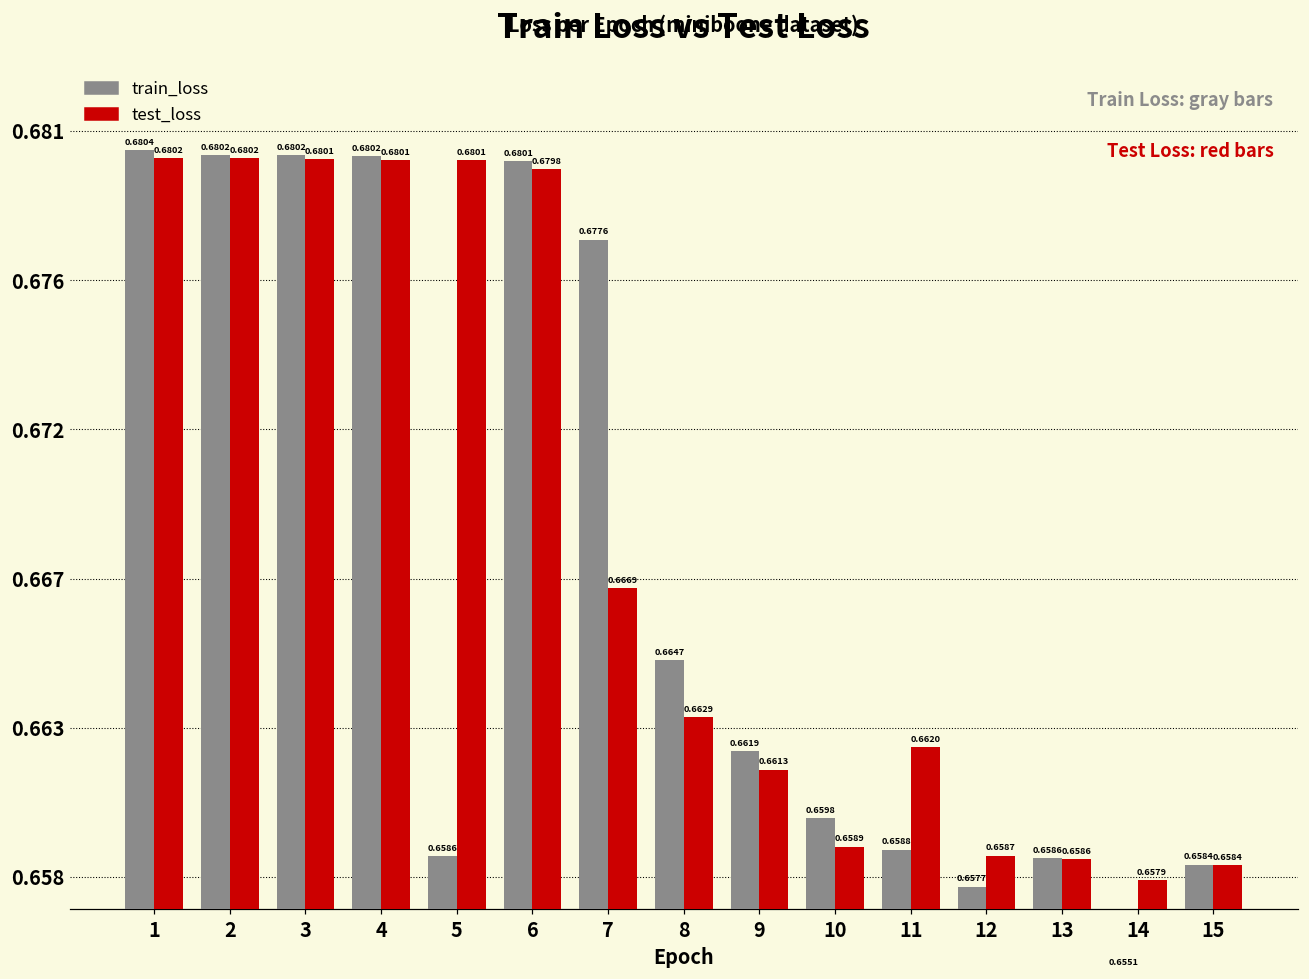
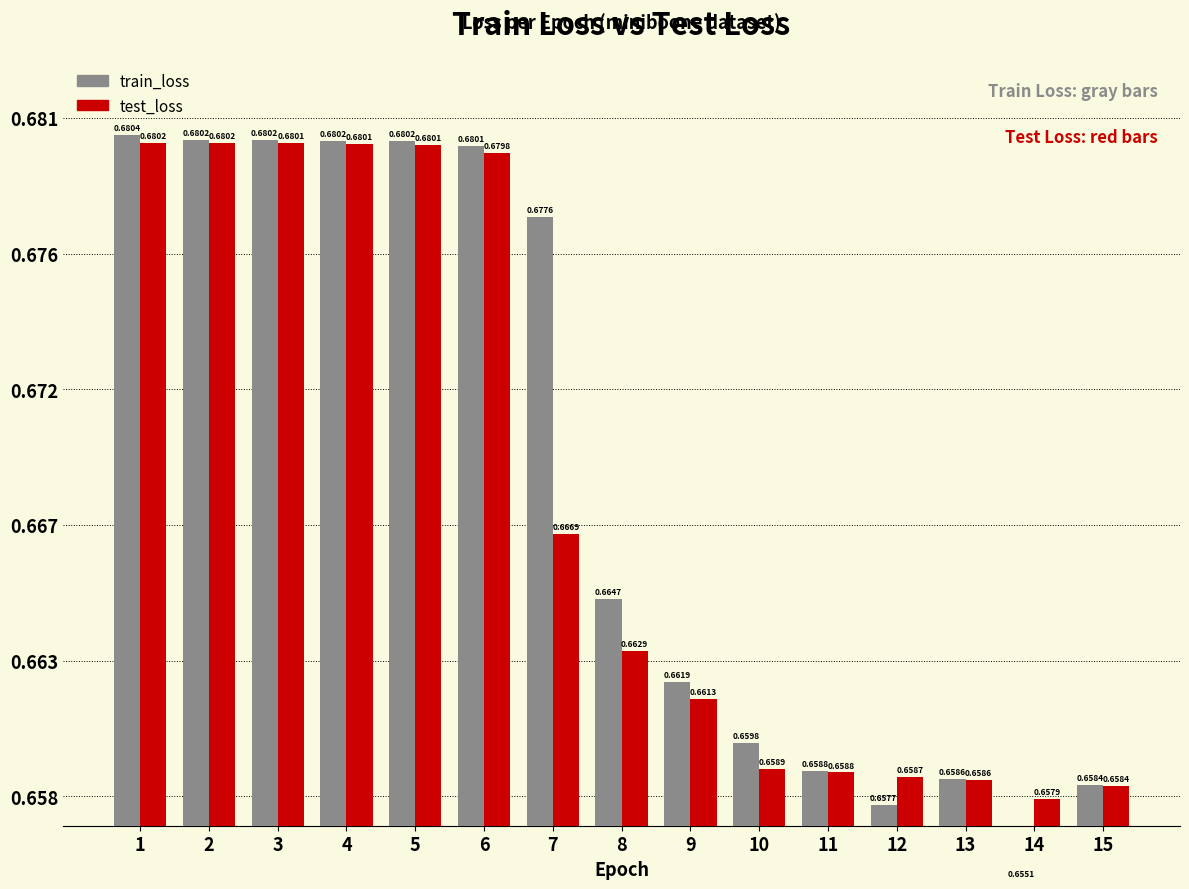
  {
    "train_loss": {
      "1": 0.6804,
      "2": 0.6802,
      "3": 0.6802,
      "4": 0.6802,
-     "5": 0.6586,
+     "5": 0.6802,
      "6": 0.6801,
      "7": 0.6776,
      "8": 0.6647,
      "9": 0.6619,
      "10": 0.6598,
      "11": 0.6588,
      "12": 0.6577,
      "13": 0.6586,
      "15": 0.6584
    },
    "test_loss": {
      "1": 0.6802,
      "2": 0.6802,
      "3": 0.6801,
      "4": 0.6801,
      "5": 0.6801,
      "6": 0.6798,
      "7": 0.6669,
      "8": 0.6629,
      "9": 0.6613,
      "10": 0.6589,
-     "11": 0.6620,
+     "11": 0.6588,
      "12": 0.6587,
      "13": 0.6586,
      "14": 0.6579,
      "15": 0.6584
    }
  }
